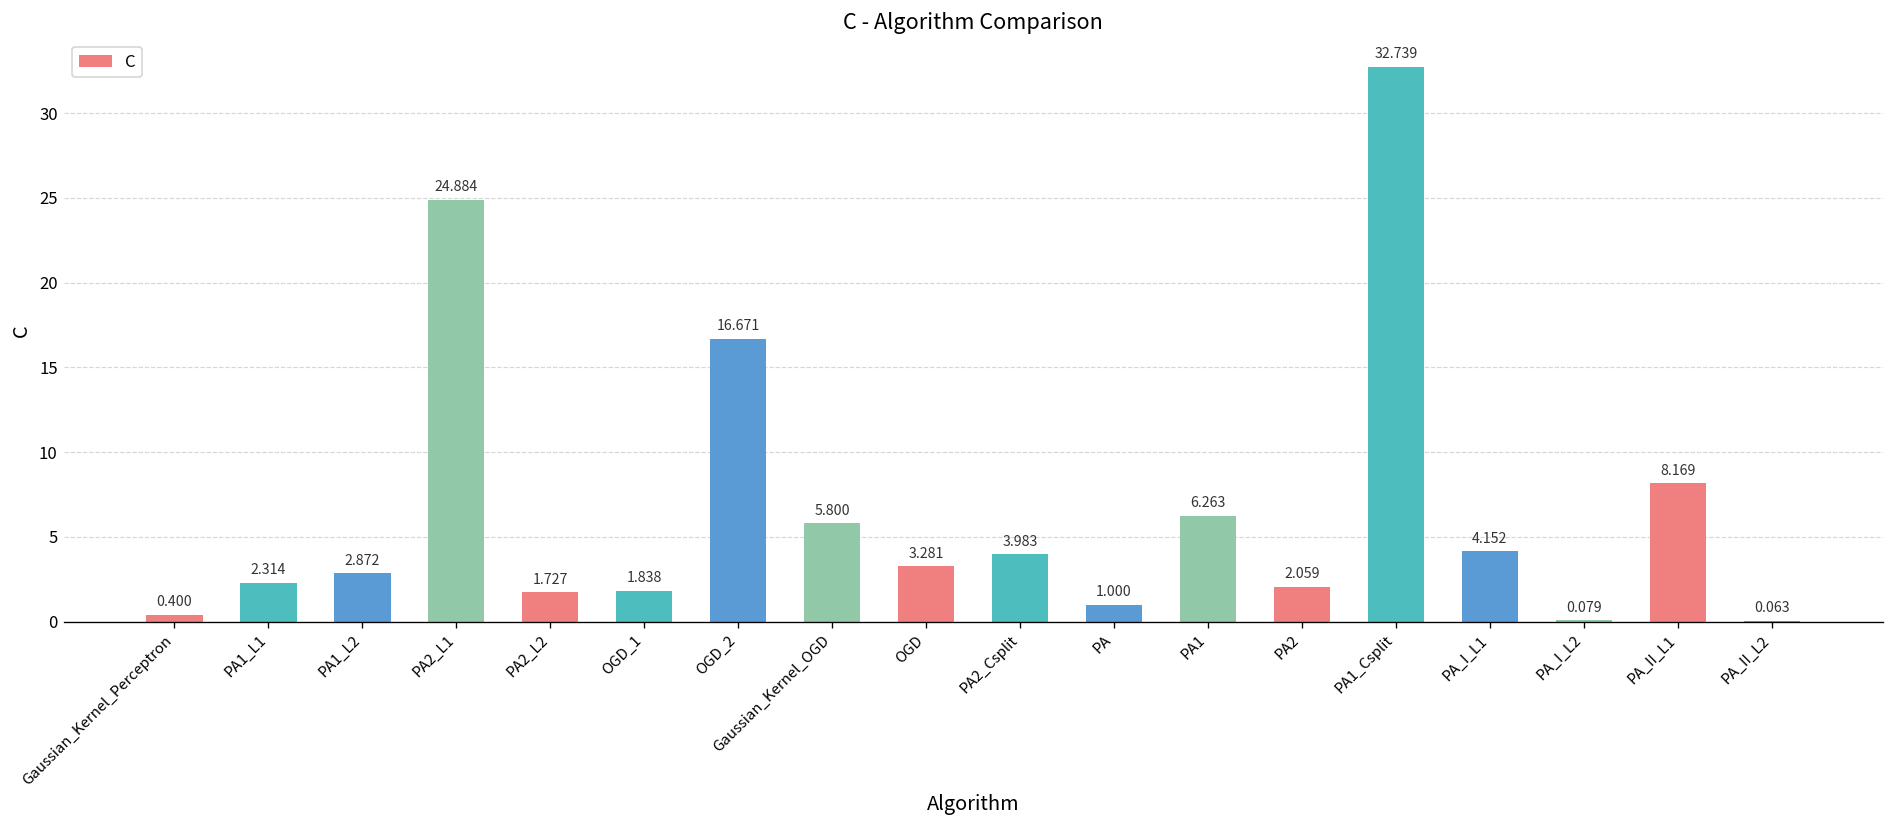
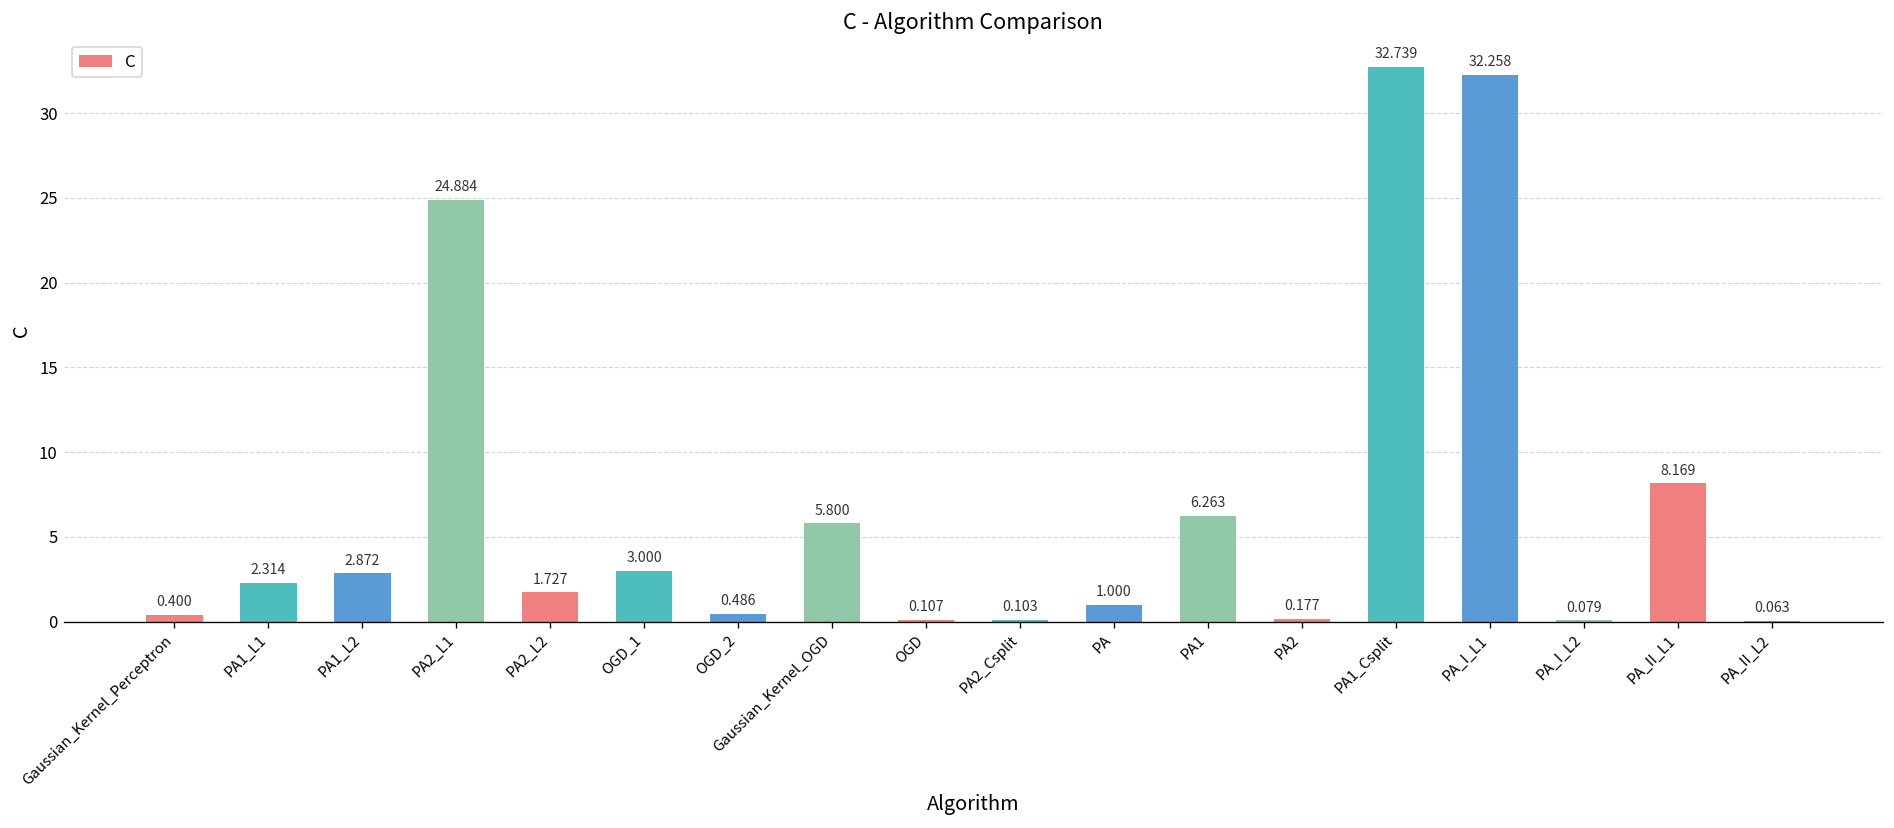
  {
    "Gaussian_Kernel_Perceptron": 0.400,
    "PA1_L1": 2.314,
    "PA1_L2": 2.872,
    "PA2_L1": 24.884,
    "PA2_L2": 1.727,
-   "OGD_1": 1.838,
-   "OGD_2": 16.671,
+   "OGD_1": 3.000,
+   "OGD_2": 0.486,
    "Gaussian_Kernel_OGD": 5.800,
-   "OGD": 3.281,
-   "PA2_Csplit": 3.983,
+   "OGD": 0.107,
+   "PA2_Csplit": 0.103,
    "PA": 1.000,
    "PA1": 6.263,
-   "PA2": 2.059,
+   "PA2": 0.177,
    "PA1_Csplit": 32.739,
-   "PA_I_L1": 4.152,
+   "PA_I_L1": 32.258,
    "PA_I_L2": 0.079,
    "PA_II_L1": 8.169,
    "PA_II_L2": 0.063
  }
